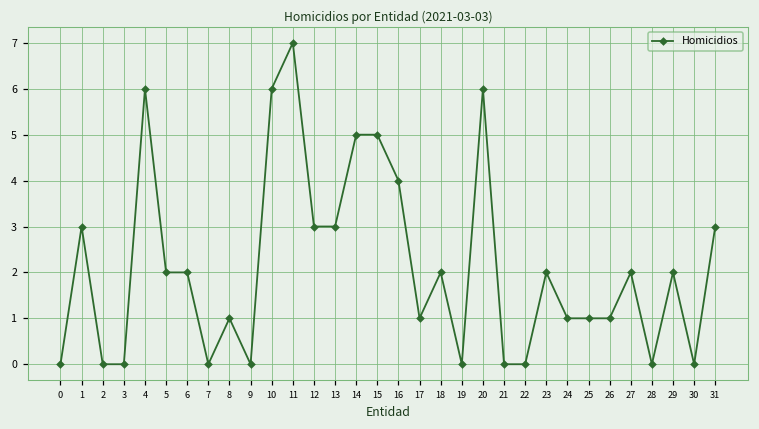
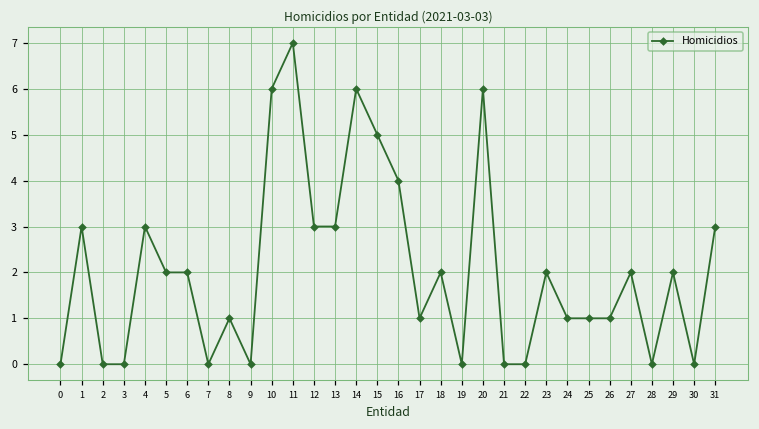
  {
    "0": 0,
    "1": 3,
    "2": 0,
    "3": 0,
-   "4": 6,
+   "4": 3,
    "5": 2,
    "6": 2,
    "7": 0,
    "8": 1,
    "9": 0,
    "10": 6,
    "11": 7,
    "12": 3,
    "13": 3,
-   "14": 5,
+   "14": 6,
    "15": 5,
    "16": 4,
    "17": 1,
    "18": 2,
    "19": 0,
    "20": 6,
    "21": 0,
    "22": 0,
    "23": 2,
    "24": 1,
    "25": 1,
    "26": 1,
    "27": 2,
    "28": 0,
    "29": 2,
    "30": 0,
    "31": 3
  }
